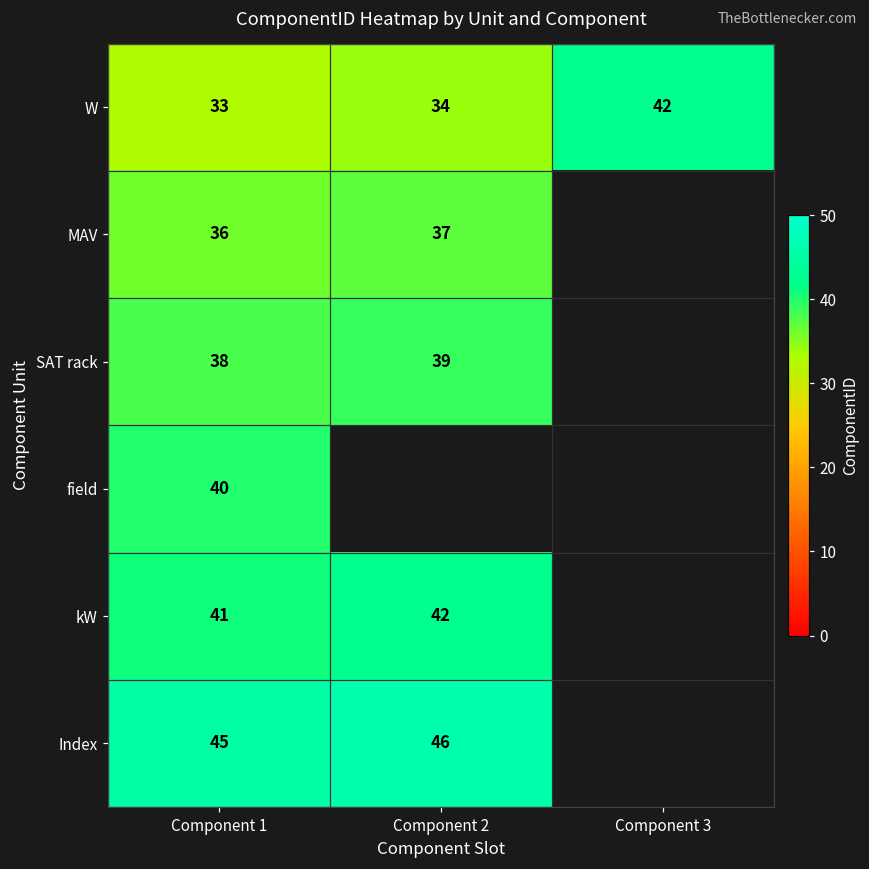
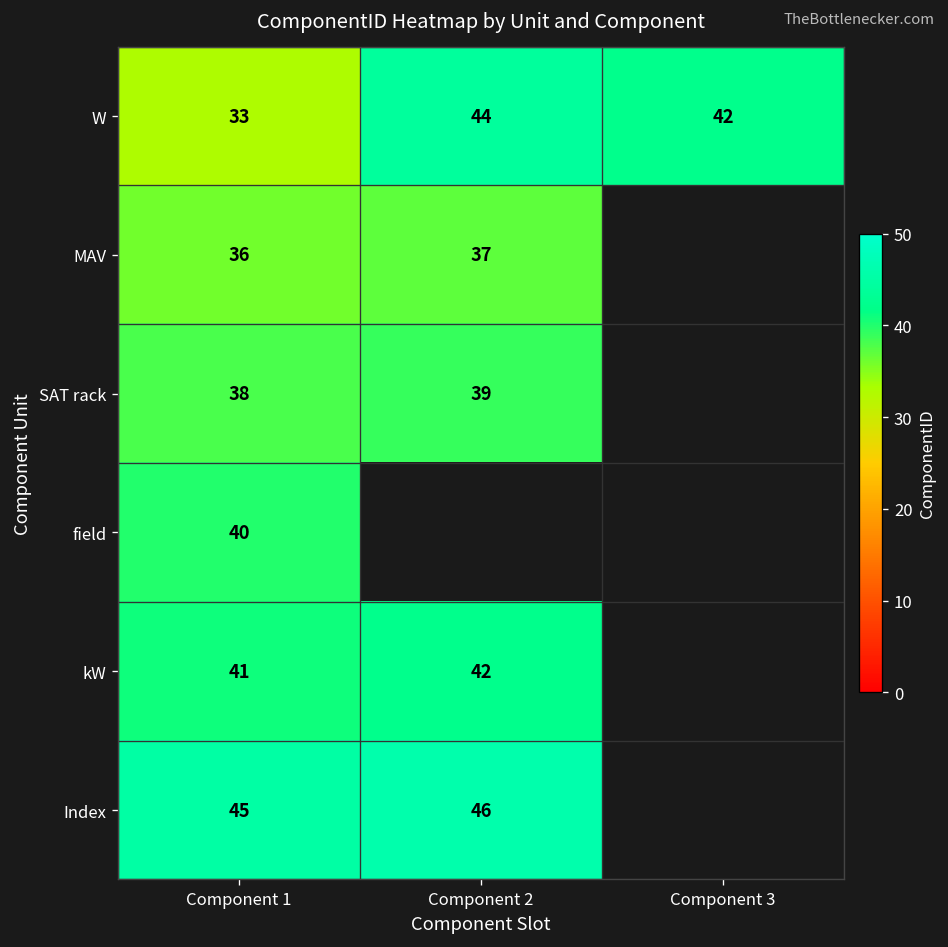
  {
    "W": {
      "Component 1": 33,
-     "Component 2": 34,
+     "Component 2": 44,
      "Component 3": 42
    },
    "MAV": {
      "Component 1": 36,
      "Component 2": 37
    },
    "SAT rack": {
      "Component 1": 38,
      "Component 2": 39
    },
    "field": {
      "Component 1": 40
    },
    "kW": {
      "Component 1": 41,
      "Component 2": 42
    },
    "Index": {
      "Component 1": 45,
      "Component 2": 46
    }
  }
